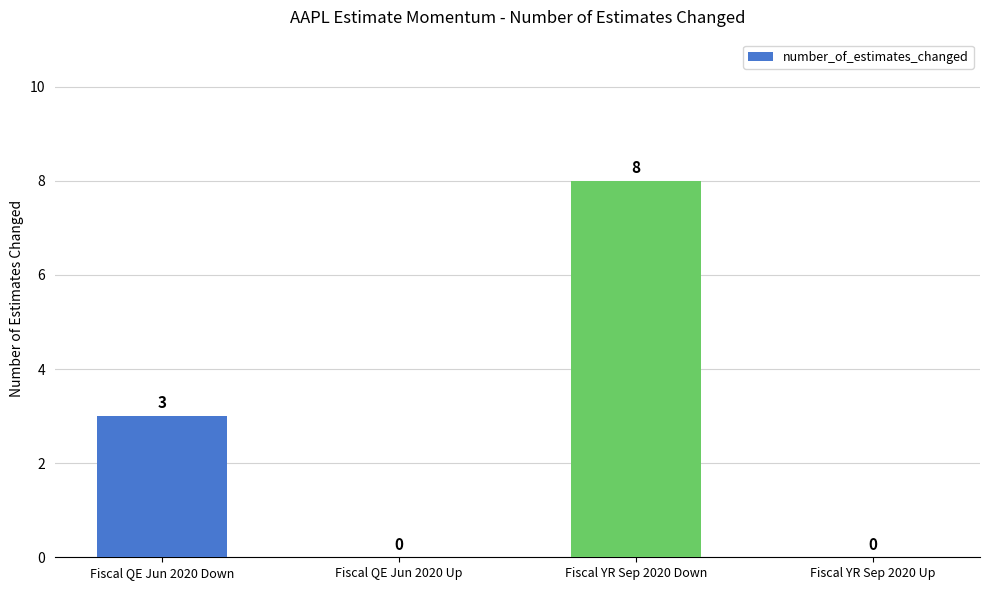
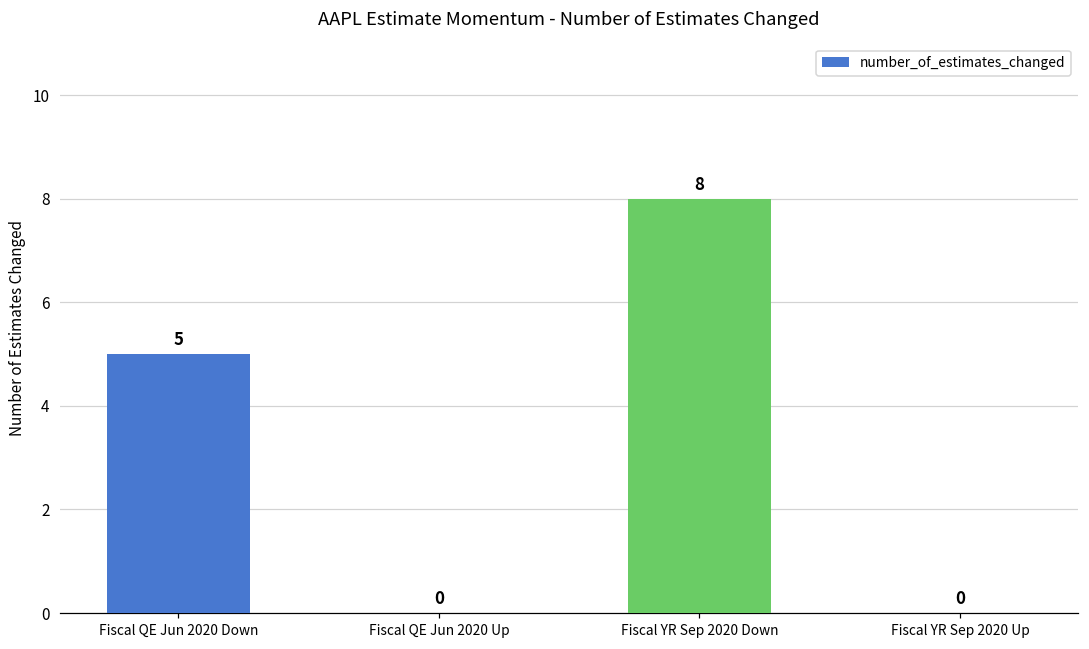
  {
-   "Fiscal QE Jun 2020 Down": 3,
+   "Fiscal QE Jun 2020 Down": 5,
    "Fiscal QE Jun 2020 Up": 0,
    "Fiscal YR Sep 2020 Down": 8,
    "Fiscal YR Sep 2020 Up": 0
  }
